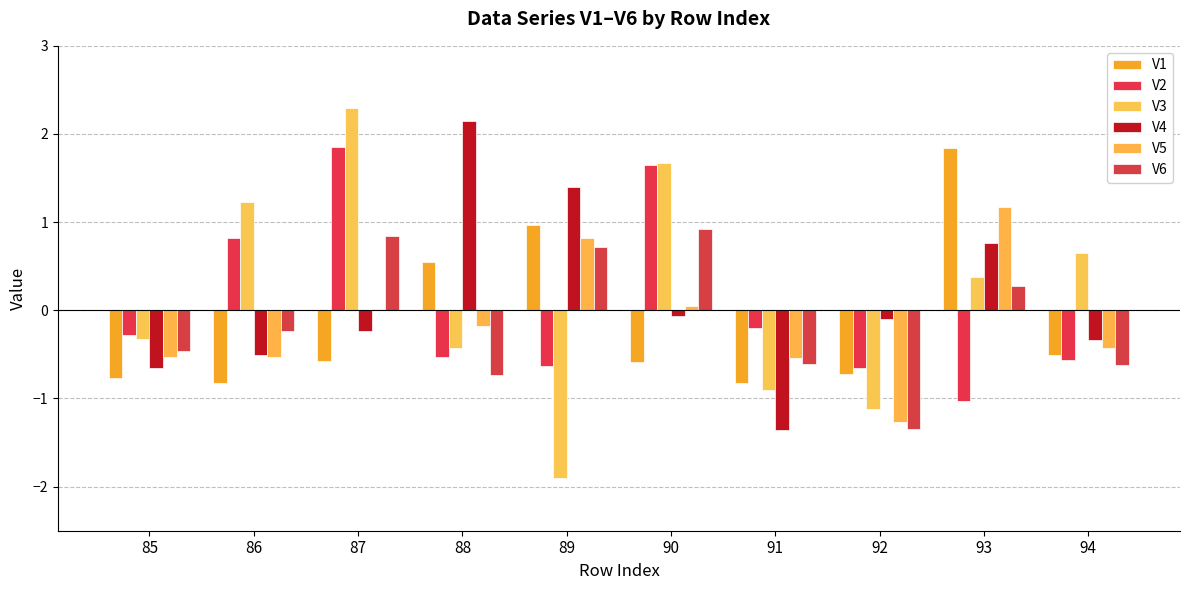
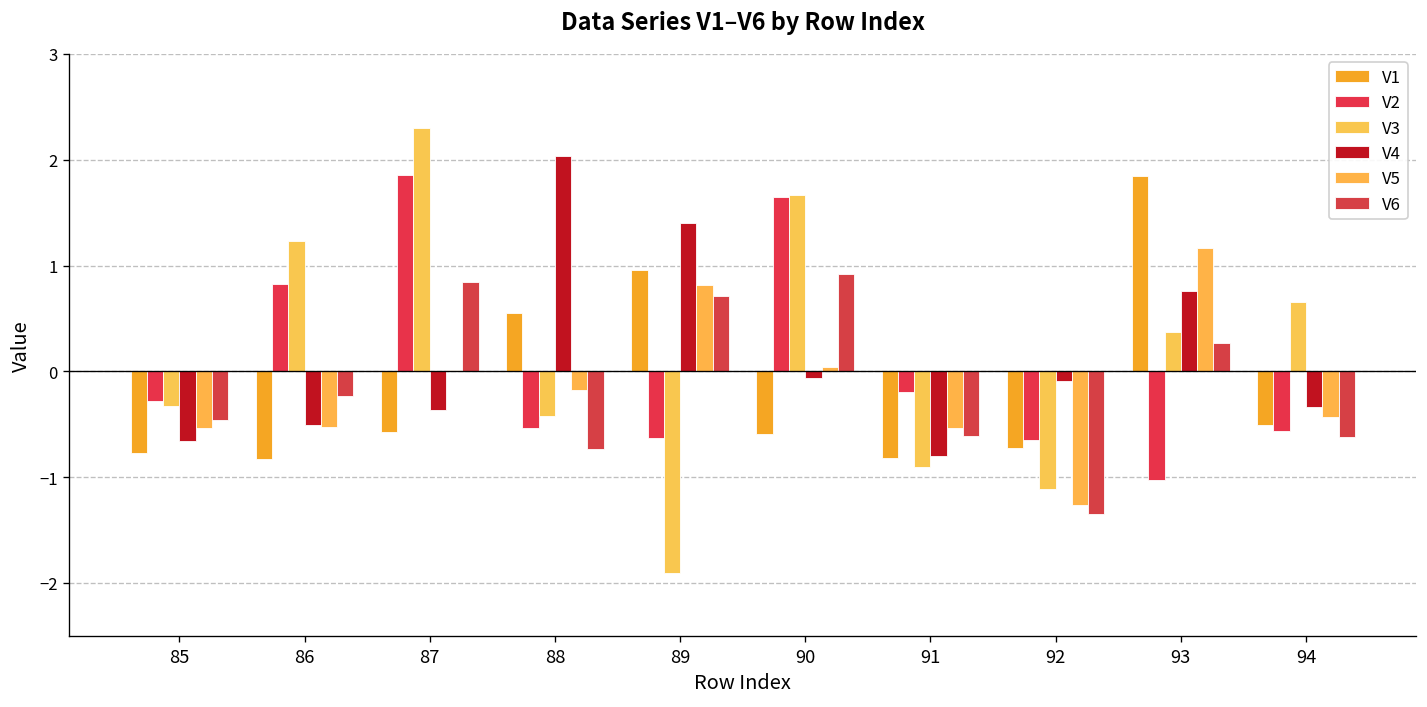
  {
    "V4": {
      "85": -0.7,
      "86": -0.5,
-     "87": -0.2,
-     "88": 2.2,
+     "87": -0.4,
+     "88": 2.0,
      "89": 1.4,
      "90": -0.1,
-     "91": -1.4,
+     "91": -0.8,
      "92": -0.1,
      "93": 0.8,
      "94": -0.3
    }
  }
